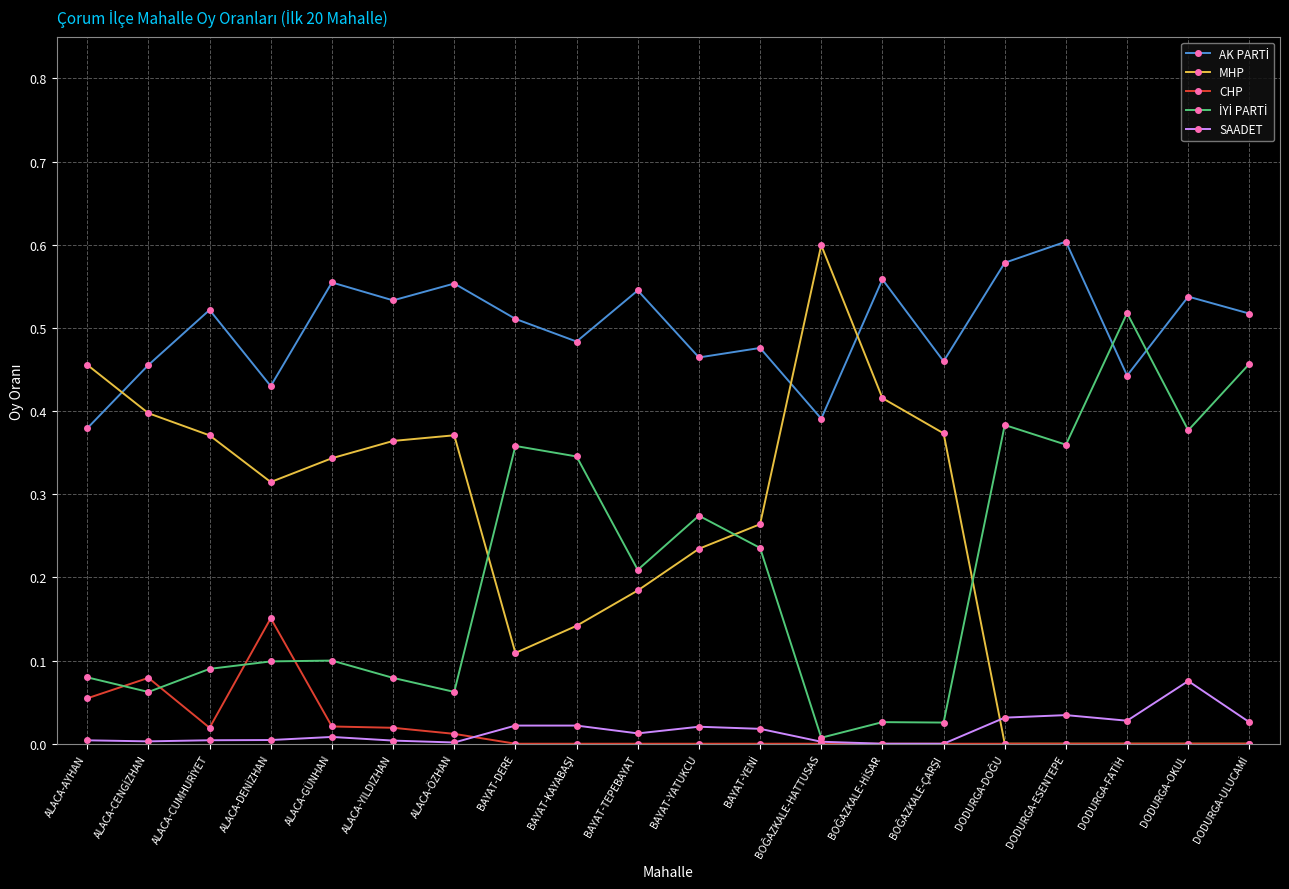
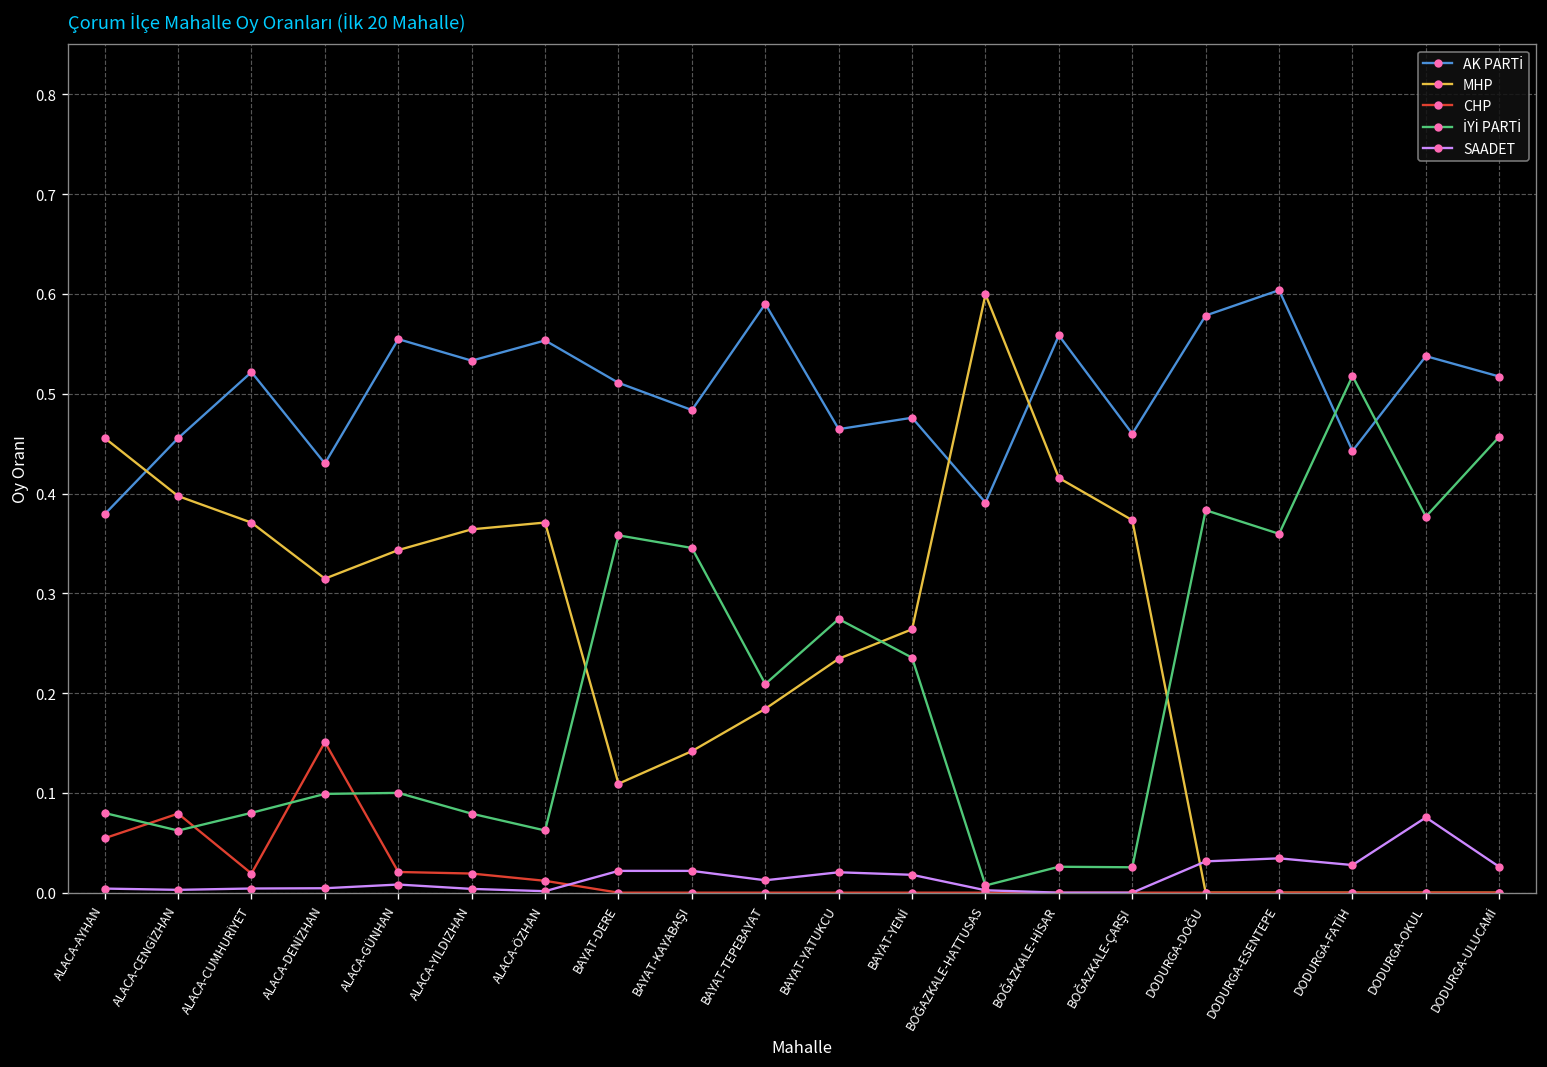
  {
    "AK PARTİ": {
      "ALACA-AYHAN": 0.38,
      "ALACA-CENGİZHAN": 0.46,
      "ALACA-CUMHURİYET": 0.52,
      "ALACA-DENİZHAN": 0.43,
      "ALACA-GÜNHAN": 0.55,
      "ALACA-YILDIZHAN": 0.53,
      "ALACA-ÖZHAN": 0.55,
      "BAYAT-DERE": 0.51,
      "BAYAT-KAYABAŞI": 0.48,
-     "BAYAT-TEPEBAYAT": 0.55,
+     "BAYAT-TEPEBAYAT": 0.59,
      "BAYAT-YATUKCU": 0.46,
      "BAYAT-YENİ": 0.48,
      "BOĞAZKALE-HATTUSAS": 0.39,
      "BOĞAZKALE-HİSAR": 0.56,
      "BOĞAZKALE-ÇARŞI": 0.46,
      "DODURGA-DOĞU": 0.58,
      "DODURGA-ESENTEPE": 0.60,
      "DODURGA-FATİH": 0.44,
      "DODURGA-OKUL": 0.54,
      "DODURGA-ULUCAMİ": 0.52
    },
    "MHP": {
      "ALACA-AYHAN": 0.46,
      "ALACA-CENGİZHAN": 0.40,
      "ALACA-CUMHURİYET": 0.37,
      "ALACA-DENİZHAN": 0.31,
      "ALACA-GÜNHAN": 0.34,
      "ALACA-YILDIZHAN": 0.36,
      "ALACA-ÖZHAN": 0.37,
      "BAYAT-DERE": 0.11,
      "BAYAT-KAYABAŞI": 0.14,
      "BAYAT-TEPEBAYAT": 0.18,
      "BAYAT-YATUKCU": 0.23,
      "BAYAT-YENİ": 0.26,
      "BOĞAZKALE-HATTUSAS": 0.60,
      "BOĞAZKALE-HİSAR": 0.42,
      "BOĞAZKALE-ÇARŞI": 0.37
    },
    "CHP": {
      "ALACA-AYHAN": 0.05,
      "ALACA-CENGİZHAN": 0.08,
      "ALACA-CUMHURİYET": 0.02,
      "ALACA-DENİZHAN": 0.15,
      "ALACA-GÜNHAN": 0.02,
      "ALACA-YILDIZHAN": 0.02,
      "ALACA-ÖZHAN": 0.01,
      "BAYAT-DERE": 0.00,
      "BAYAT-KAYABAŞI": 0.00,
      "BAYAT-TEPEBAYAT": 0.00,
      "BAYAT-YATUKCU": 0.00,
      "BAYAT-YENİ": 0.00
    },
    "İYİ PARTİ": {
      "ALACA-AYHAN": 0.08,
      "ALACA-CENGİZHAN": 0.06,
-     "ALACA-CUMHURİYET": 0.09,
+     "ALACA-CUMHURİYET": 0.08,
      "ALACA-DENİZHAN": 0.10,
      "ALACA-GÜNHAN": 0.10,
      "ALACA-YILDIZHAN": 0.08,
      "ALACA-ÖZHAN": 0.06,
      "BAYAT-DERE": 0.36,
      "BAYAT-KAYABAŞI": 0.35,
      "BAYAT-TEPEBAYAT": 0.21,
      "BAYAT-YATUKCU": 0.27,
      "BAYAT-YENİ": 0.24,
      "BOĞAZKALE-HATTUSAS": 0.01,
      "BOĞAZKALE-HİSAR": 0.03,
      "BOĞAZKALE-ÇARŞI": 0.03,
      "DODURGA-DOĞU": 0.38,
      "DODURGA-ESENTEPE": 0.36,
      "DODURGA-FATİH": 0.52,
      "DODURGA-OKUL": 0.38,
      "DODURGA-ULUCAMİ": 0.46
    },
    "SAADET": {
      "ALACA-AYHAN": 0.00,
      "ALACA-CENGİZHAN": 0.00,
      "ALACA-CUMHURİYET": 0.00,
      "ALACA-DENİZHAN": 0.00,
      "ALACA-GÜNHAN": 0.01,
      "ALACA-YILDIZHAN": 0.00,
      "ALACA-ÖZHAN": 0.00,
      "BAYAT-DERE": 0.02,
      "BAYAT-KAYABAŞI": 0.02,
      "BAYAT-TEPEBAYAT": 0.01,
      "BAYAT-YATUKCU": 0.02,
      "BAYAT-YENİ": 0.02,
      "DODURGA-DOĞU": 0.03,
      "DODURGA-ESENTEPE": 0.03,
      "DODURGA-FATİH": 0.03,
      "DODURGA-OKUL": 0.08,
      "DODURGA-ULUCAMİ": 0.03
    }
  }
